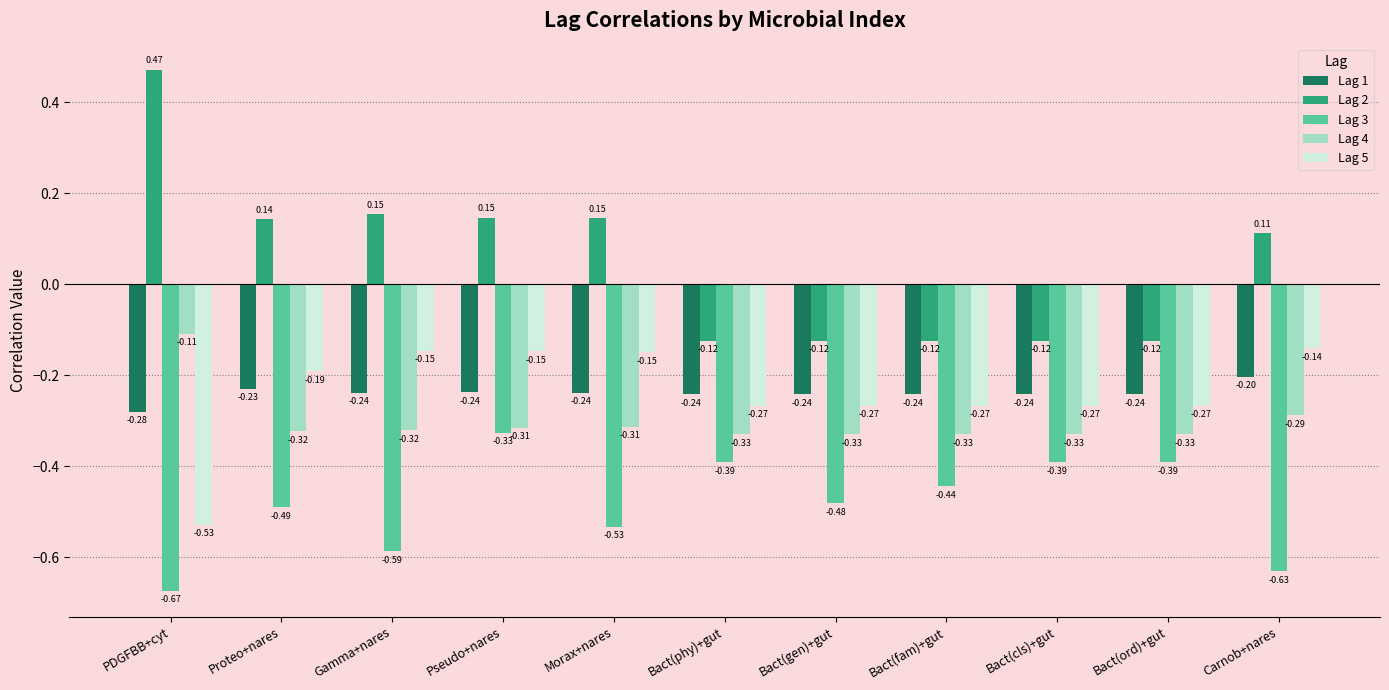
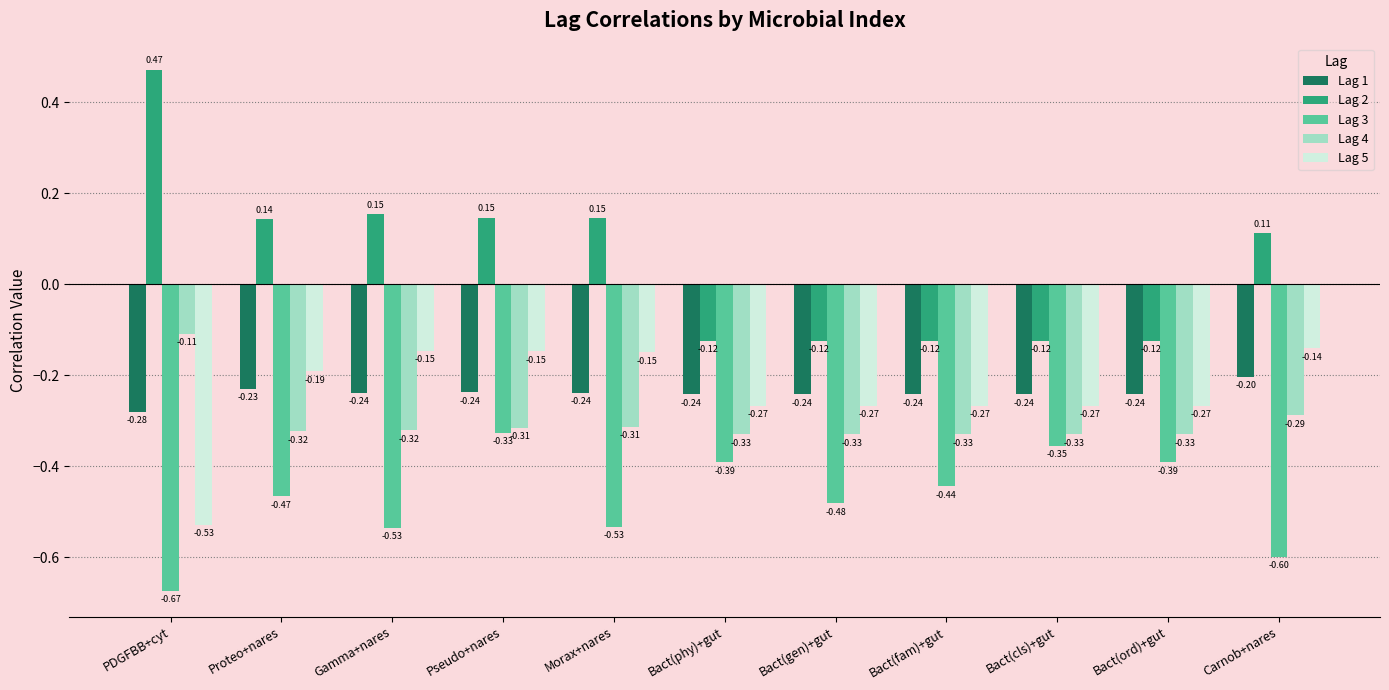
  {
    "Lag 3": {
      "PDGFBB+cyt": -0.67,
-     "Proteo+nares": -0.49,
-     "Gamma+nares": -0.59,
+     "Proteo+nares": -0.47,
+     "Gamma+nares": -0.53,
      "Pseudo+nares": -0.33,
      "Morax+nares": -0.53,
      "Bact(phy)+gut": -0.39,
      "Bact(gen)+gut": -0.48,
      "Bact(fam)+gut": -0.44,
-     "Bact(cls)+gut": -0.39,
+     "Bact(cls)+gut": -0.35,
      "Bact(ord)+gut": -0.39,
-     "Carnob+nares": -0.63
+     "Carnob+nares": -0.60
    }
  }
